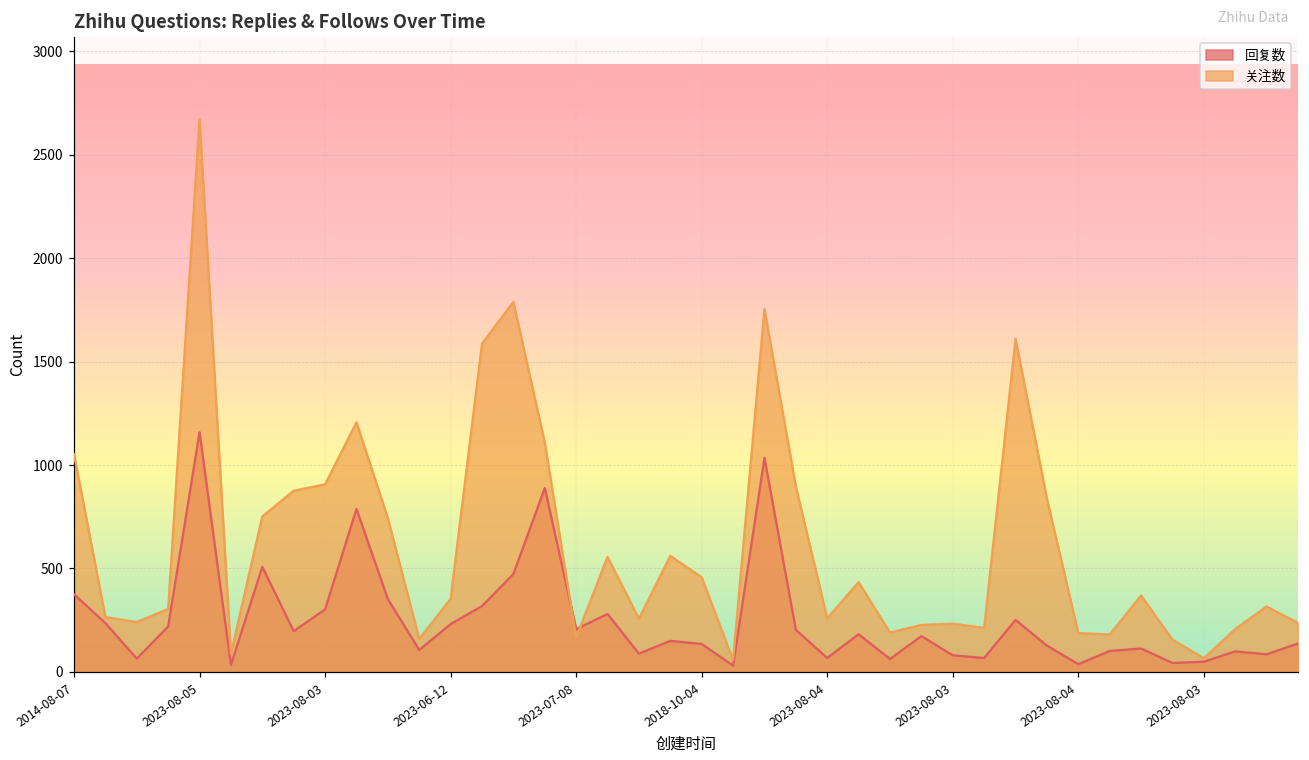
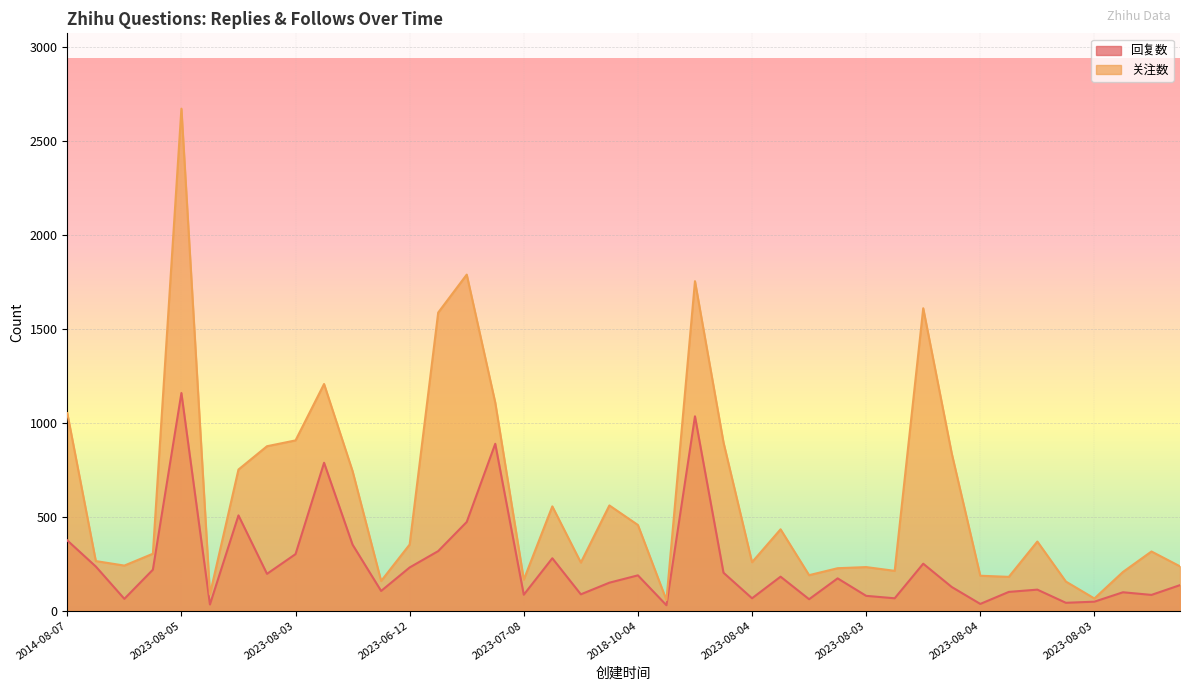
  {
    "回复数": {
      "2014-08-07": 370,
      "2023-06-12": 230,
-     "2023-07-08": 210,
-     "2018-10-04": 130
+     "2023-07-08": 90,
+     "2018-10-04": 190
    },
    "关注数": {
      "2014-08-07": 1050,
      "2023-06-12": 350,
      "2023-07-08": 170,
      "2018-10-04": 460
    }
  }
